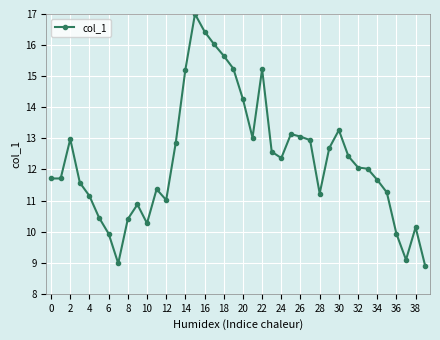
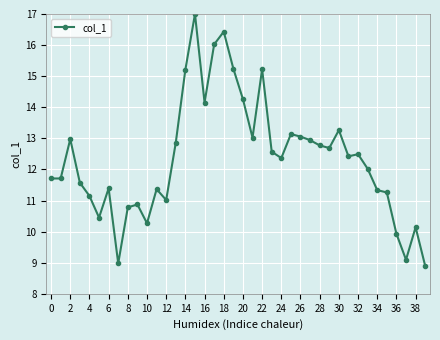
  {
    "0": 11.7,
    "2": 13.0,
    "4": 11.1,
-   "6": 9.9,
-   "8": 10.4,
+   "6": 11.4,
+   "8": 10.8,
    "10": 10.3,
    "12": 11.0,
    "14": 15.2,
-   "16": 16.4,
-   "18": 15.7,
+   "16": 14.2,
+   "18": 16.4,
    "20": 14.3,
    "22": 15.2,
    "24": 12.4,
    "26": 13.1,
-   "28": 11.2,
+   "28": 12.8,
    "30": 13.3,
-   "32": 12.1,
-   "34": 11.7,
+   "32": 12.5,
+   "34": 11.3,
    "36": 9.9,
    "38": 10.1
  }
